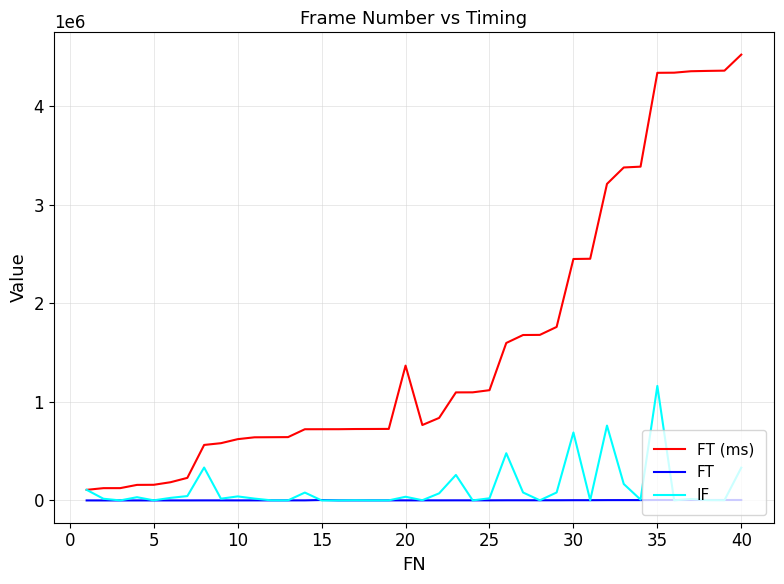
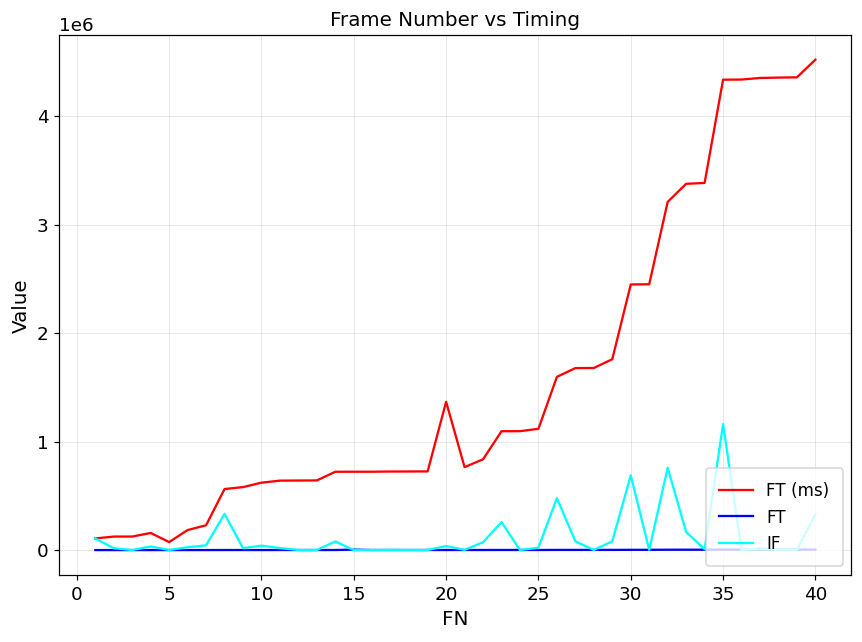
  {
    "FT (ms)": {
-     "5": 200000,
+     "5": 100000,
      "10": 600000,
      "15": 700000,
      "20": 1400000,
      "25": 1100000,
      "30": 2400000,
      "35": 4300000,
      "40": 4500000
    },
    "FT": {
      "10": 0,
      "20": 0,
      "30": 0
    },
    "IF": {
      "10": 0,
      "20": 0,
      "30": 700000,
      "35": 1200000
    }
  }
